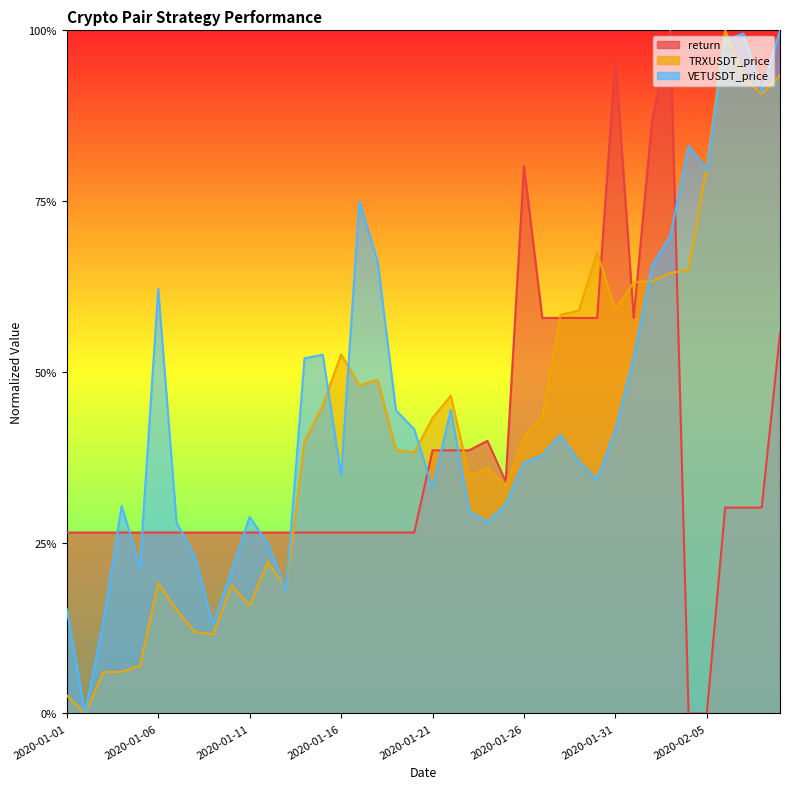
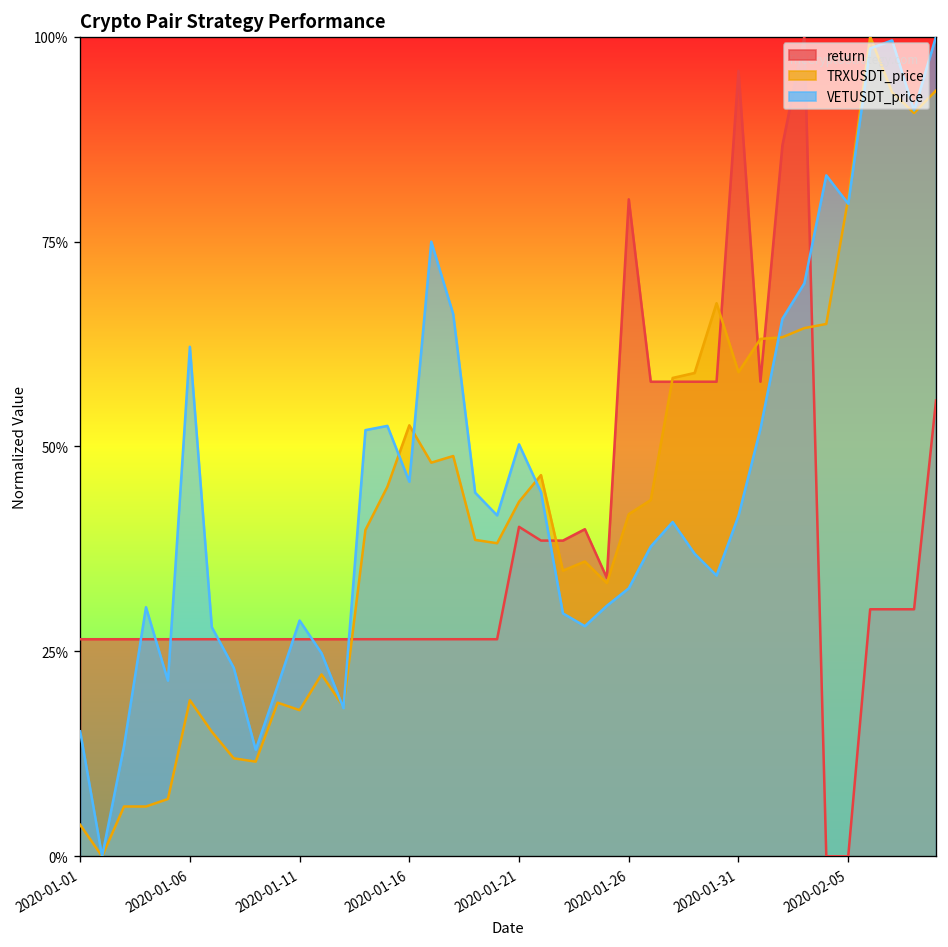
  {
    "return": {
      "2020-01-01": "26%",
      "2020-01-06": "26%",
      "2020-01-11": "26%",
      "2020-01-16": "26%",
-     "2020-01-21": "39%",
+     "2020-01-21": "40%",
      "2020-01-26": "80%",
      "2020-01-31": "96%",
      "2020-02-05": "0%"
    },
    "TRXUSDT_price": {
-     "2020-01-01": "3%",
+     "2020-01-01": "4%",
      "2020-01-06": "19%",
-     "2020-01-11": "16%",
+     "2020-01-11": "18%",
      "2020-01-16": "53%",
      "2020-01-21": "43%",
-     "2020-01-26": "41%",
+     "2020-01-26": "42%",
      "2020-01-31": "59%",
      "2020-02-05": "80%"
    },
    "VETUSDT_price": {
      "2020-01-01": "15%",
      "2020-01-06": "62%",
      "2020-01-11": "29%",
-     "2020-01-16": "35%",
-     "2020-01-21": "33%",
-     "2020-01-26": "37%",
+     "2020-01-16": "46%",
+     "2020-01-21": "50%",
+     "2020-01-26": "33%",
      "2020-01-31": "42%",
      "2020-02-05": "80%"
    }
  }
